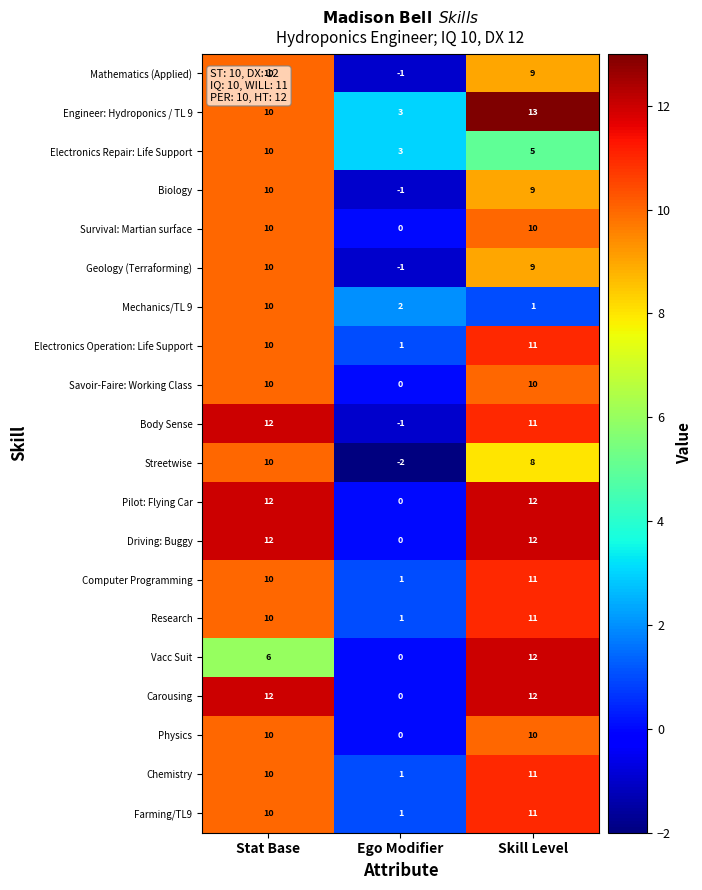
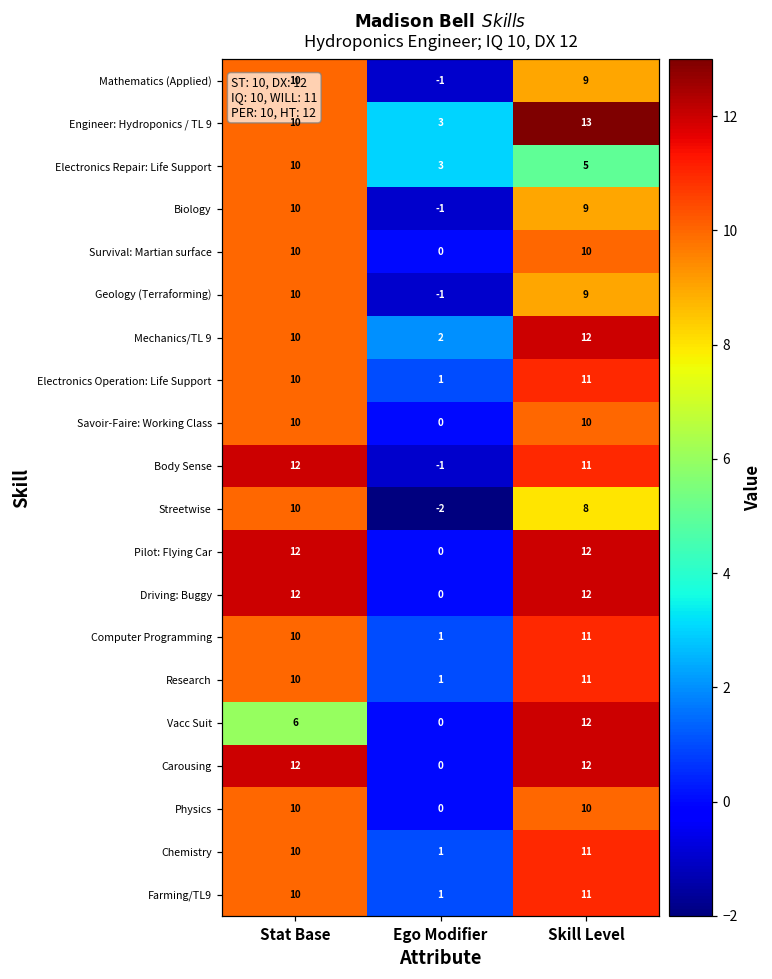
  {
    "Mathematics (Applied)": {
      "Ego Modifier": -1,
      "Skill Level": 9
    },
    "Engineer: Hydroponics / TL 9": {
      "Stat Base": 10,
      "Ego Modifier": 3,
      "Skill Level": 13
    },
    "Electronics Repair: Life Support": {
      "Stat Base": 10,
      "Ego Modifier": 3,
      "Skill Level": 5
    },
    "Biology": {
      "Stat Base": 10,
      "Ego Modifier": -1,
      "Skill Level": 9
    },
    "Survival: Martian surface": {
      "Stat Base": 10,
      "Ego Modifier": 0,
      "Skill Level": 10
    },
    "Geology (Terraforming)": {
      "Stat Base": 10,
      "Ego Modifier": -1,
      "Skill Level": 9
    },
    "Mechanics/TL 9": {
      "Stat Base": 10,
      "Ego Modifier": 2,
-     "Skill Level": 1
+     "Skill Level": 12
    },
    "Electronics Operation: Life Support": {
      "Stat Base": 10,
      "Ego Modifier": 1,
      "Skill Level": 11
    },
    "Savoir-Faire: Working Class": {
      "Stat Base": 10,
      "Ego Modifier": 0,
      "Skill Level": 10
    },
    "Body Sense": {
      "Stat Base": 12,
      "Ego Modifier": -1,
      "Skill Level": 11
    },
    "Streetwise": {
      "Stat Base": 10,
      "Ego Modifier": -2,
      "Skill Level": 8
    },
    "Pilot: Flying Car": {
      "Stat Base": 12,
      "Ego Modifier": 0,
      "Skill Level": 12
    },
    "Driving: Buggy": {
      "Stat Base": 12,
      "Ego Modifier": 0,
      "Skill Level": 12
    },
    "Computer Programming": {
      "Stat Base": 10,
      "Ego Modifier": 1,
      "Skill Level": 11
    },
    "Research": {
      "Stat Base": 10,
      "Ego Modifier": 1,
      "Skill Level": 11
    },
    "Vacc Suit": {
      "Stat Base": 6,
      "Ego Modifier": 0,
      "Skill Level": 12
    },
    "Carousing": {
      "Stat Base": 12,
      "Ego Modifier": 0,
      "Skill Level": 12
    },
    "Physics": {
      "Stat Base": 10,
      "Ego Modifier": 0,
      "Skill Level": 10
    },
    "Chemistry": {
      "Stat Base": 10,
      "Ego Modifier": 1,
      "Skill Level": 11
    },
    "Farming/TL9": {
      "Stat Base": 10,
      "Ego Modifier": 1,
      "Skill Level": 11
    }
  }
